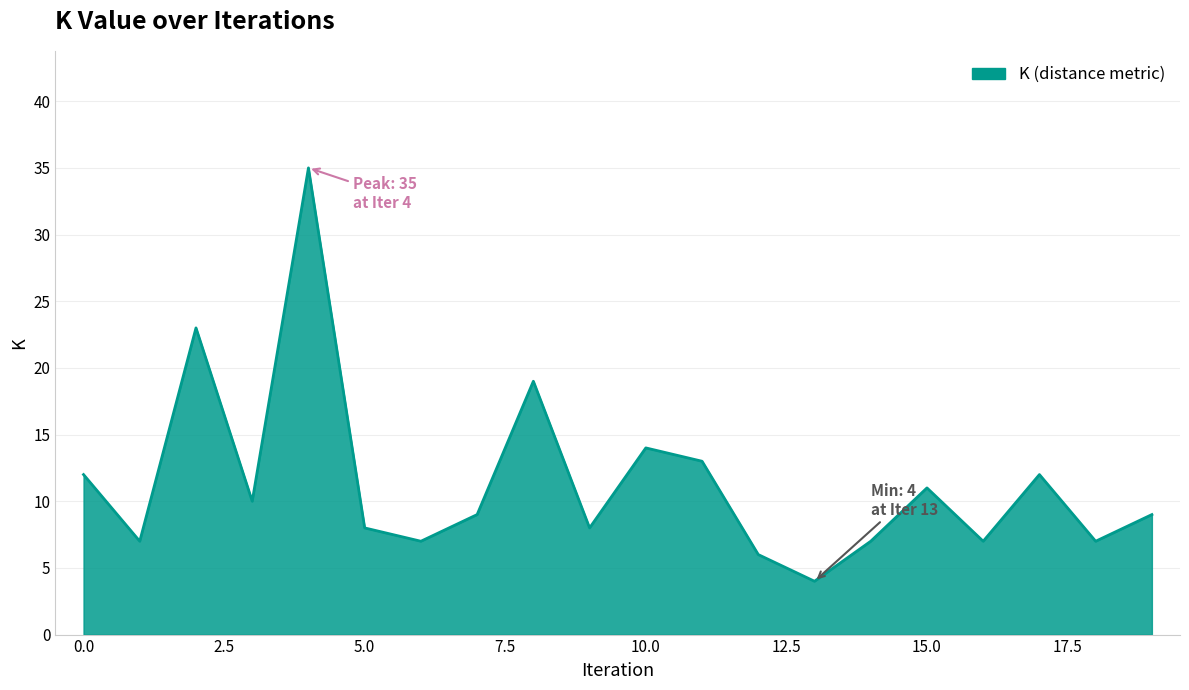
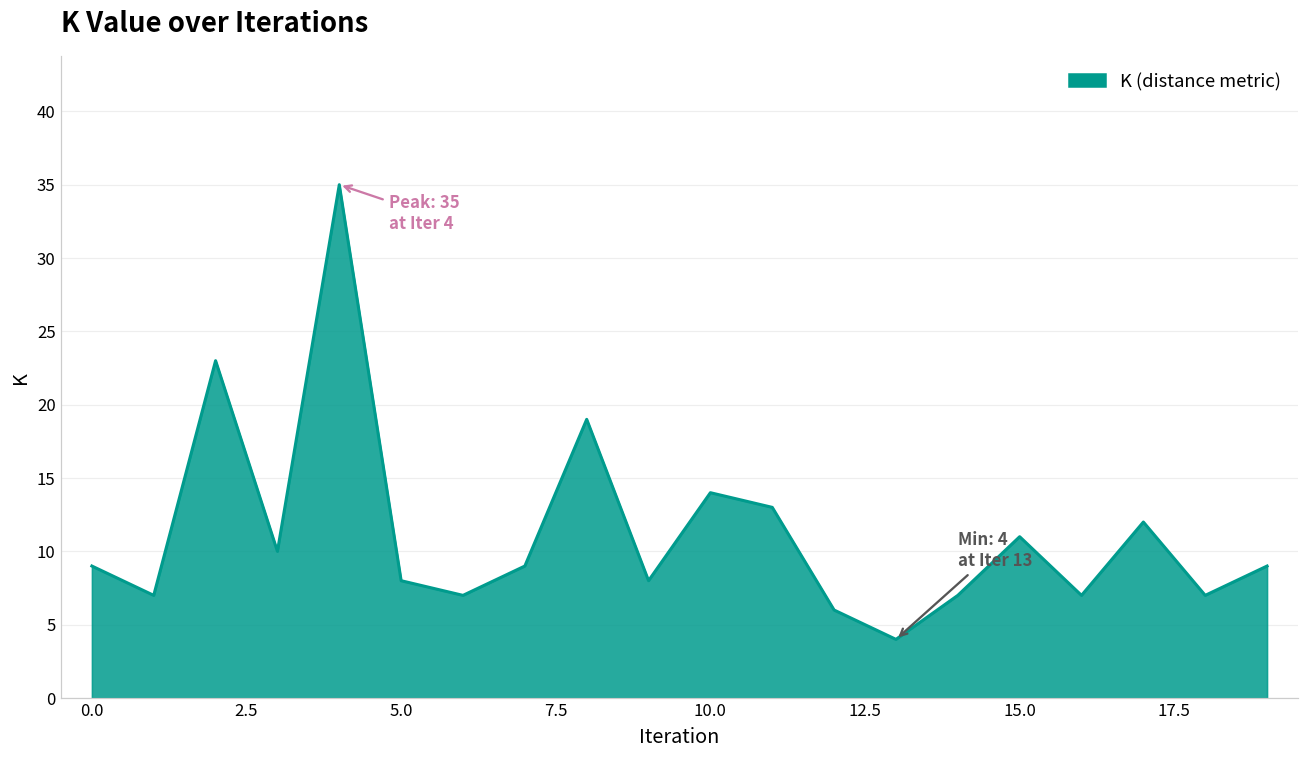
  {
-   "0.0": 12,
+   "0.0": 9,
    "5.0": 8,
    "10.0": 14
  }
